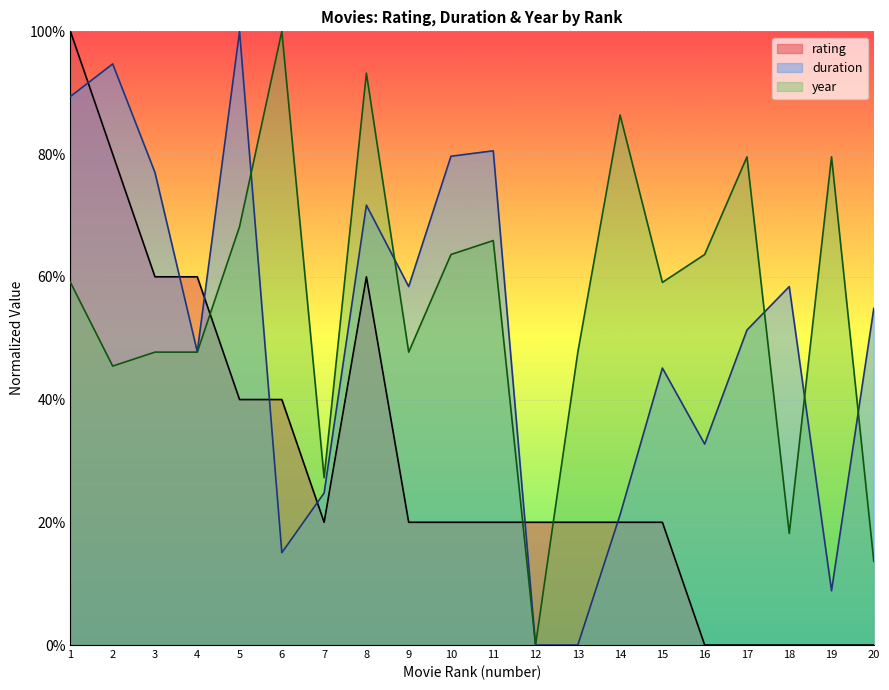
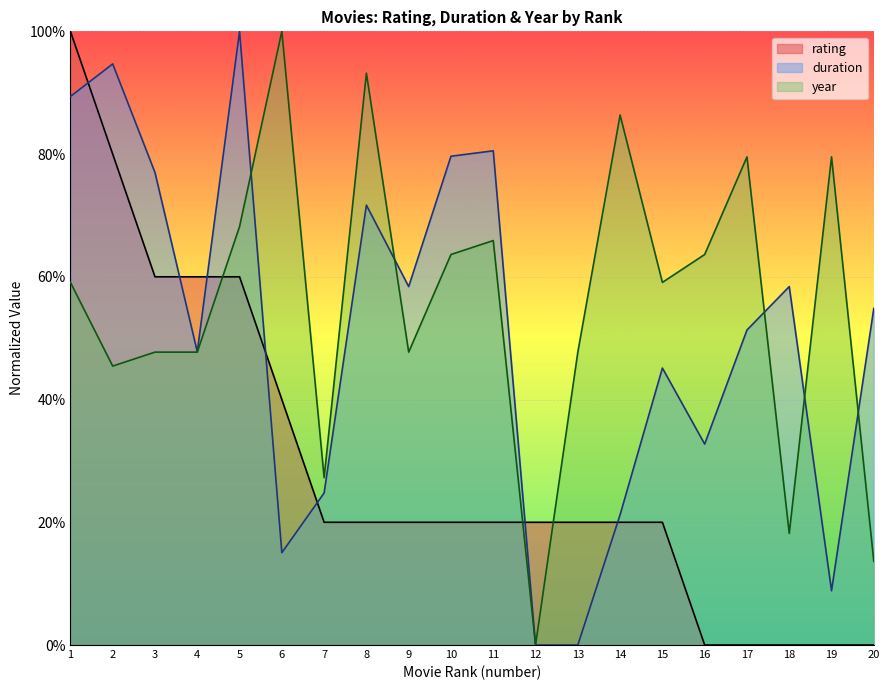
  {
    "rating": {
      "1": "100%",
      "2": "80%",
      "3": "60%",
      "4": "60%",
-     "5": "40%",
+     "5": "60%",
      "6": "40%",
      "7": "20%",
-     "8": "60%",
+     "8": "20%",
      "9": "20%",
      "10": "20%",
      "11": "20%",
      "12": "20%",
      "13": "20%",
      "14": "20%",
      "15": "20%",
      "16": "0%",
      "17": "0%",
      "18": "0%",
      "19": "0%",
      "20": "0%"
    },
    "duration": {
      "1": "89%",
      "2": "95%",
      "3": "77%",
      "5": "100%",
      "6": "15%",
      "7": "25%",
      "8": "72%",
      "9": "58%",
      "10": "80%",
      "11": "81%",
      "13": "0%",
      "14": "21%",
      "15": "45%",
      "16": "33%",
      "17": "51%",
      "18": "58%",
      "19": "9%",
      "20": "55%"
    },
    "year": {
      "1": "59%",
      "2": "45%",
      "3": "48%",
      "5": "68%",
      "6": "100%",
      "7": "27%",
      "8": "93%",
      "9": "48%",
      "10": "64%",
      "11": "66%",
      "13": "48%",
      "14": "86%",
      "15": "59%",
      "16": "64%",
      "17": "80%",
      "18": "18%",
      "19": "80%",
      "20": "14%"
    }
  }
